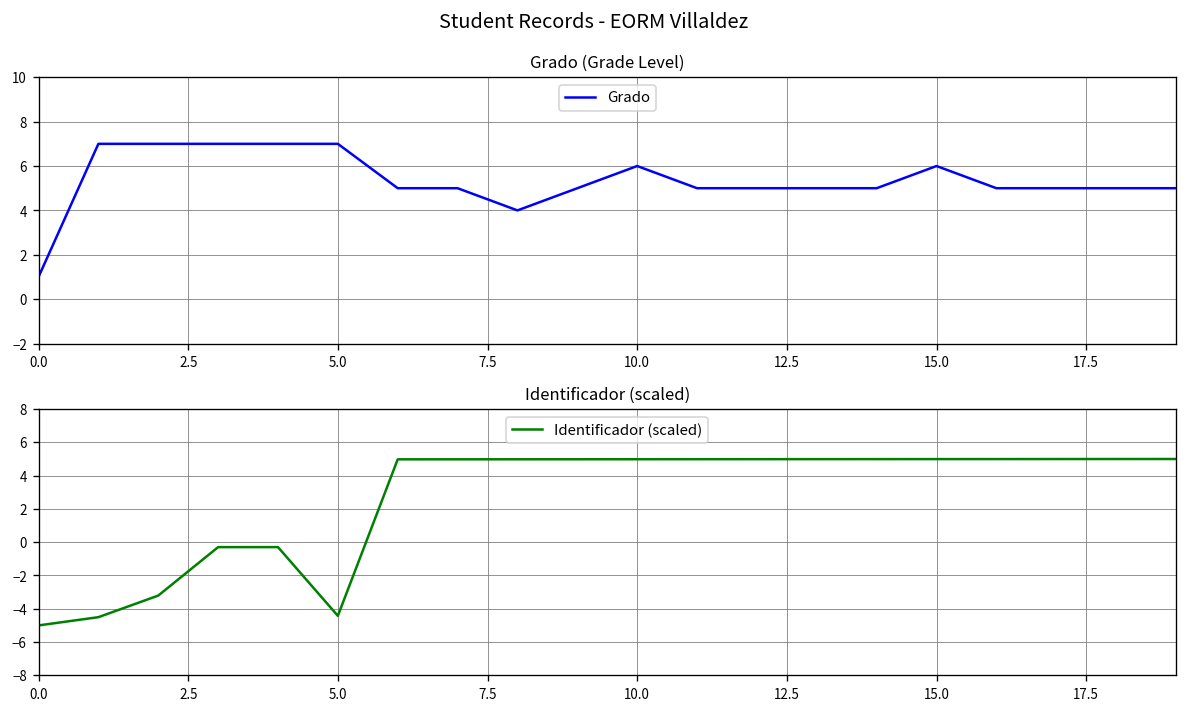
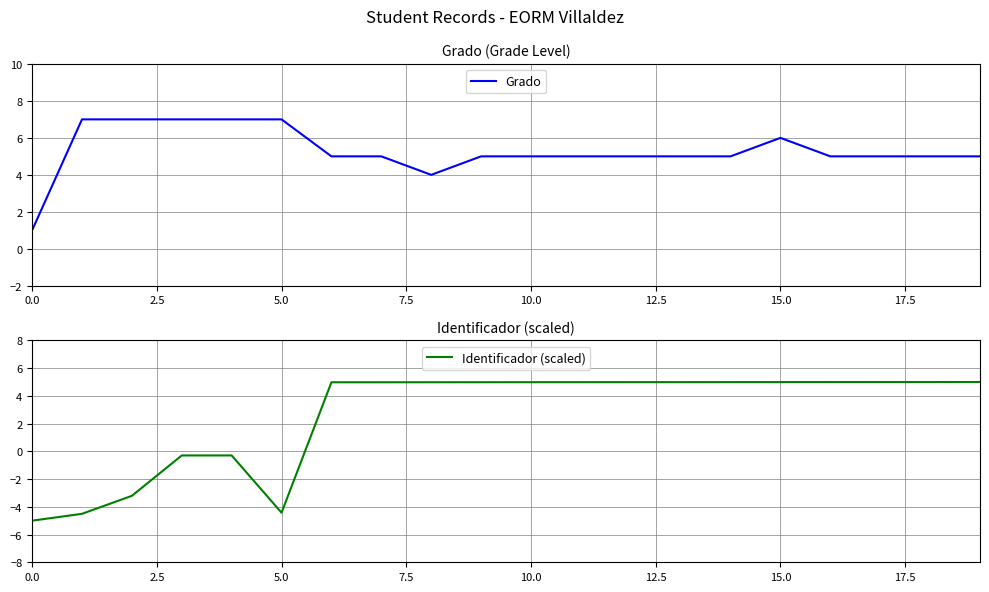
  {
    "Grado (Grade Level)": {
      "0.0": 1,
      "5.0": 7,
-     "10.0": 6,
+     "10.0": 5,
      "15.0": 6
    },
    "Identificador (scaled)": {
      "0.0": -5.0,
      "5.0": -4.4,
      "10.0": 5.0,
      "15.0": 5.0
    }
  }
